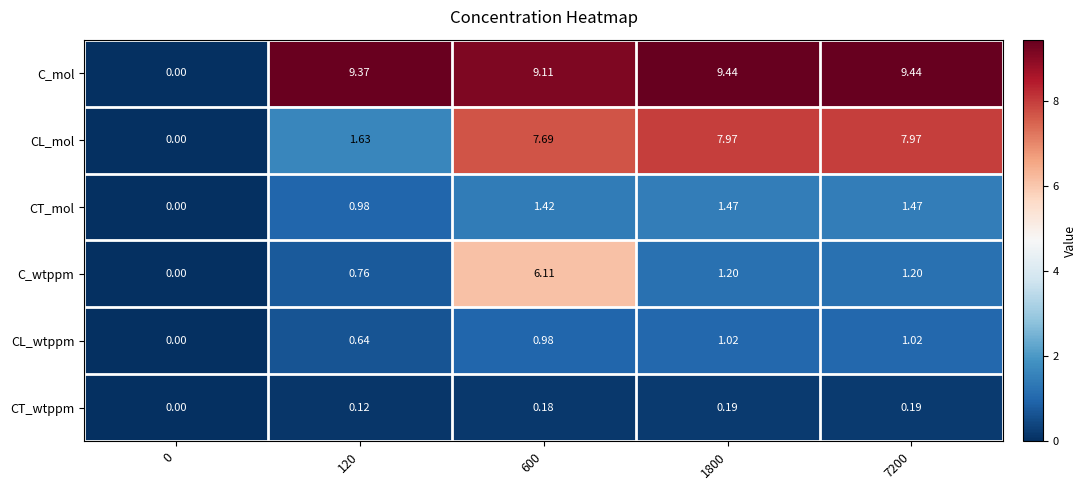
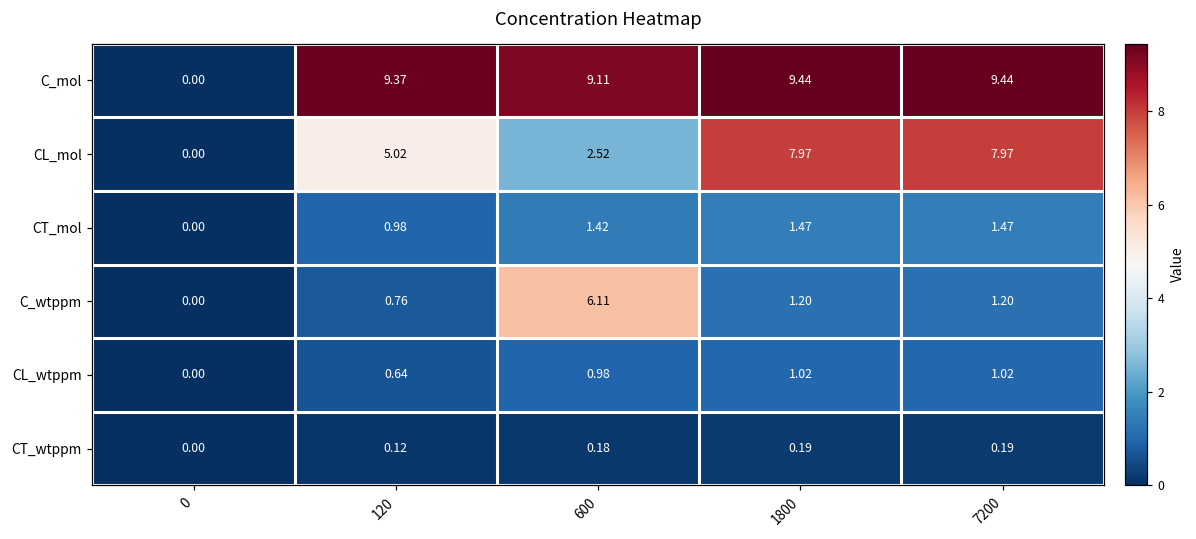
  {
    "C_mol": {
      "0": 0.00,
      "120": 9.37,
      "600": 9.11,
      "1800": 9.44,
      "7200": 9.44
    },
    "CL_mol": {
      "0": 0.00,
-     "120": 1.63,
-     "600": 7.69,
+     "120": 5.02,
+     "600": 2.52,
      "1800": 7.97,
      "7200": 7.97
    },
    "CT_mol": {
      "0": 0.00,
      "120": 0.98,
      "600": 1.42,
      "1800": 1.47,
      "7200": 1.47
    },
    "C_wtppm": {
      "0": 0.00,
      "120": 0.76,
      "600": 6.11,
      "1800": 1.20,
      "7200": 1.20
    },
    "CL_wtppm": {
      "0": 0.00,
      "120": 0.64,
      "600": 0.98,
      "1800": 1.02,
      "7200": 1.02
    },
    "CT_wtppm": {
      "0": 0.00,
      "120": 0.12,
      "600": 0.18,
      "1800": 0.19,
      "7200": 0.19
    }
  }
